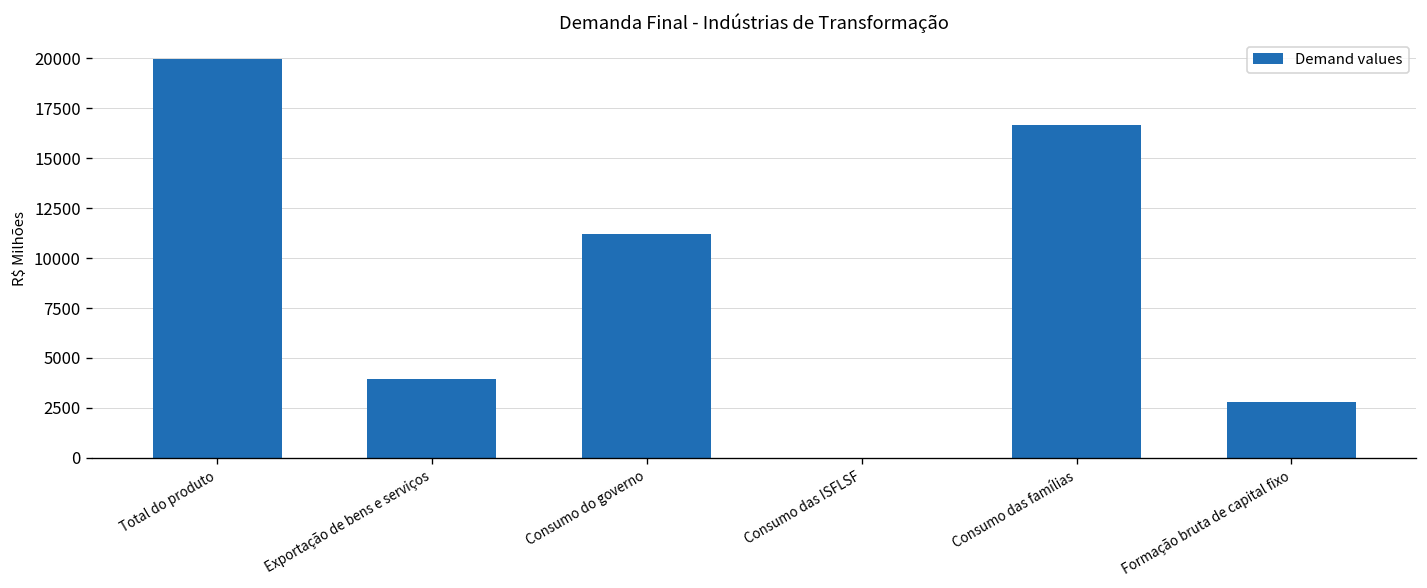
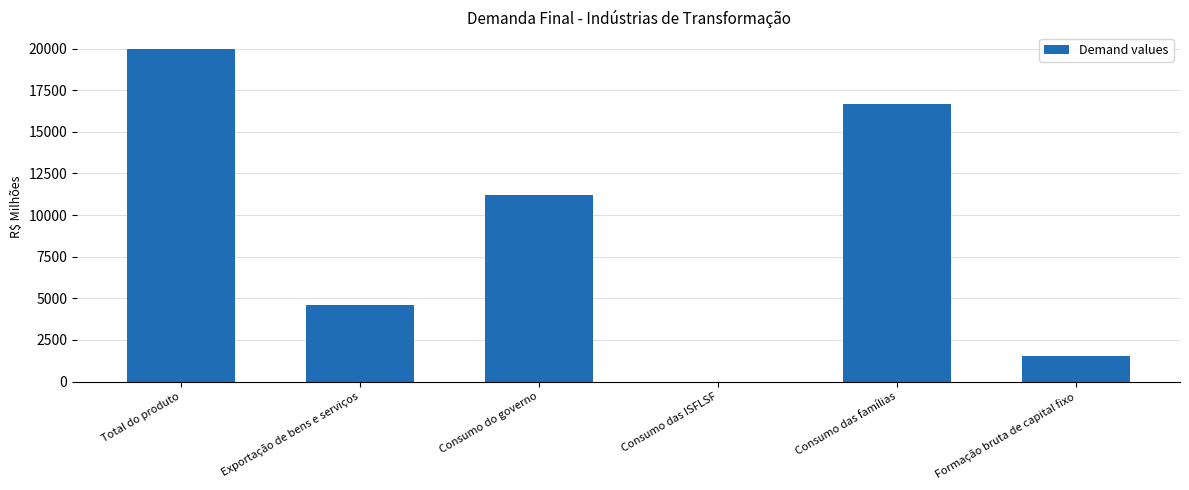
  {
    "Total do produto": 20000,
-   "Exportação de bens e serviços": 4000,
+   "Exportação de bens e serviços": 4600,
    "Consumo do governo": 11200,
    "Consumo das ISFLSF": 0,
    "Consumo das famílias": 16700,
-   "Formação bruta de capital fixo": 2800
+   "Formação bruta de capital fixo": 1500
  }
